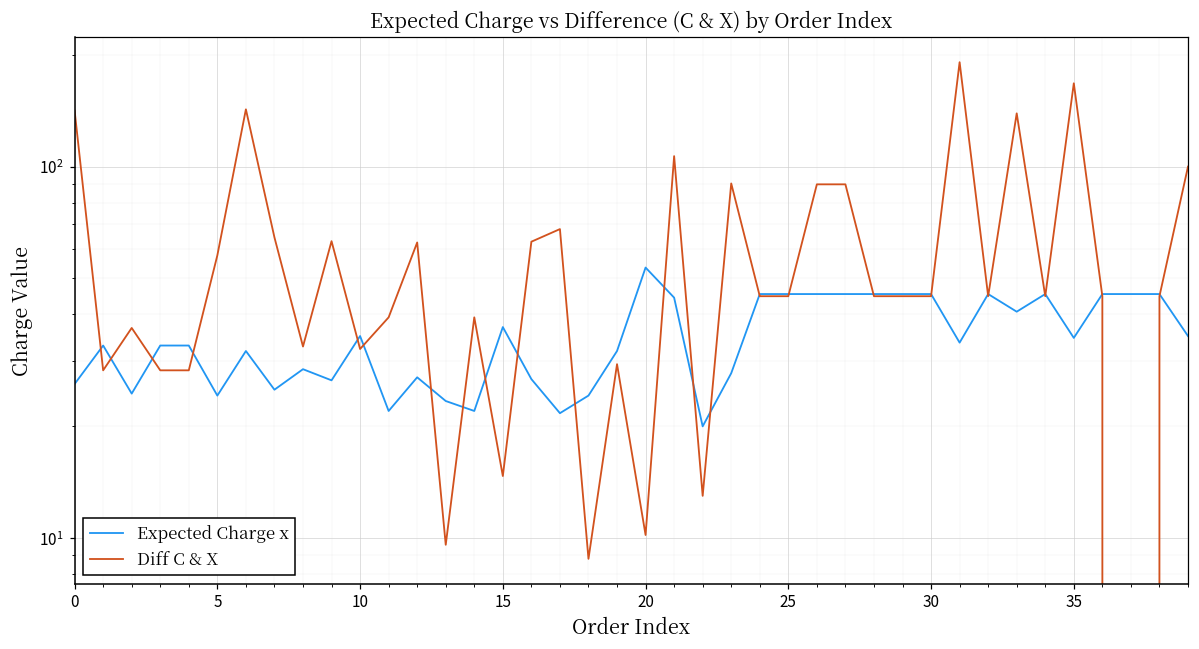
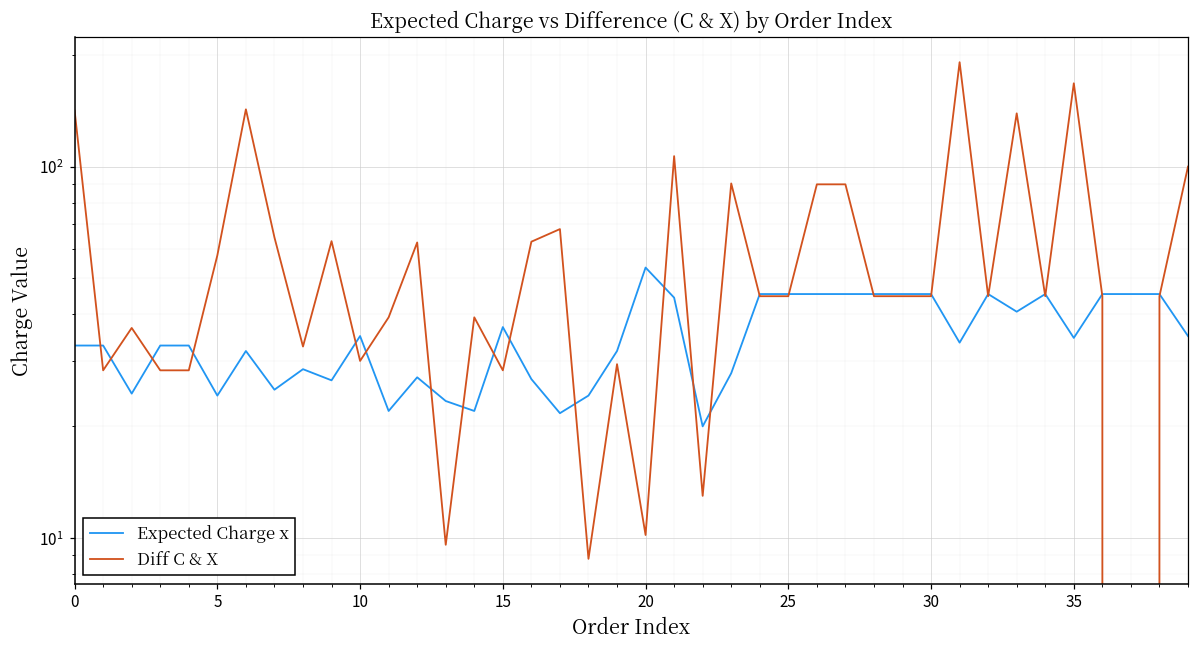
  {
    "Expected Charge x": {
-     "0": 26,
+     "0": 33,
      "5": 24,
      "10": 35,
      "15": 37,
      "20": 54,
      "35": 35
    },
    "Diff C & X": {
      "0": 142,
      "5": 58,
-     "10": 32,
-     "15": 15,
+     "10": 30,
+     "15": 28,
      "20": 10.2,
      "35": 170
    }
  }
